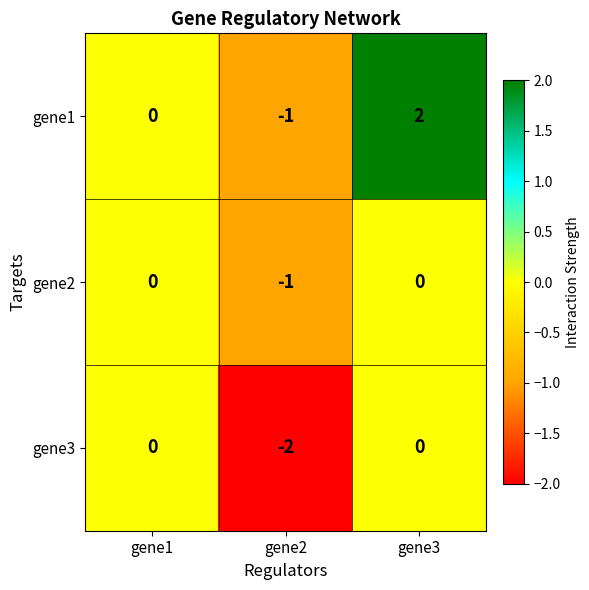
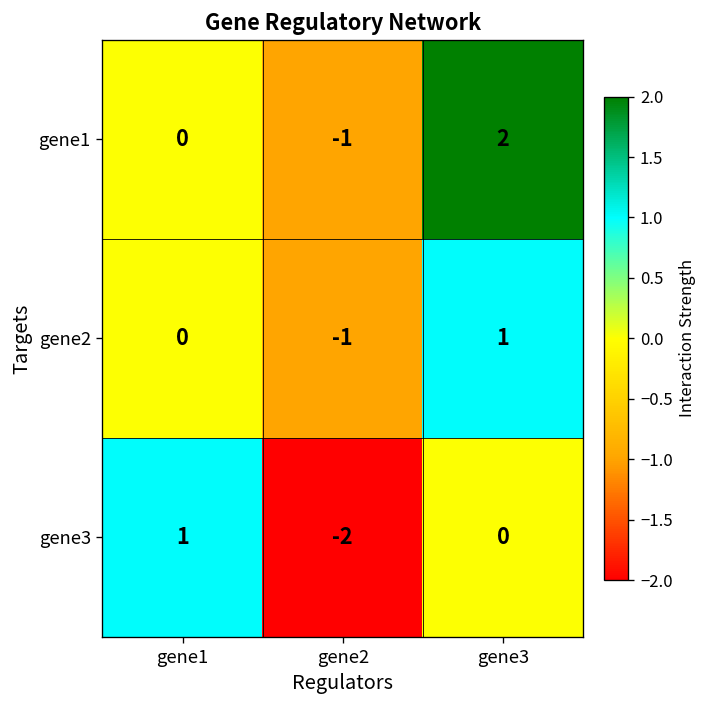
  {
    "gene1": {
      "gene1": 0,
      "gene2": -1,
      "gene3": 2
    },
    "gene2": {
      "gene1": 0,
      "gene2": -1,
-     "gene3": 0
+     "gene3": 1
    },
    "gene3": {
-     "gene1": 0,
+     "gene1": 1,
      "gene2": -2,
      "gene3": 0
    }
  }
